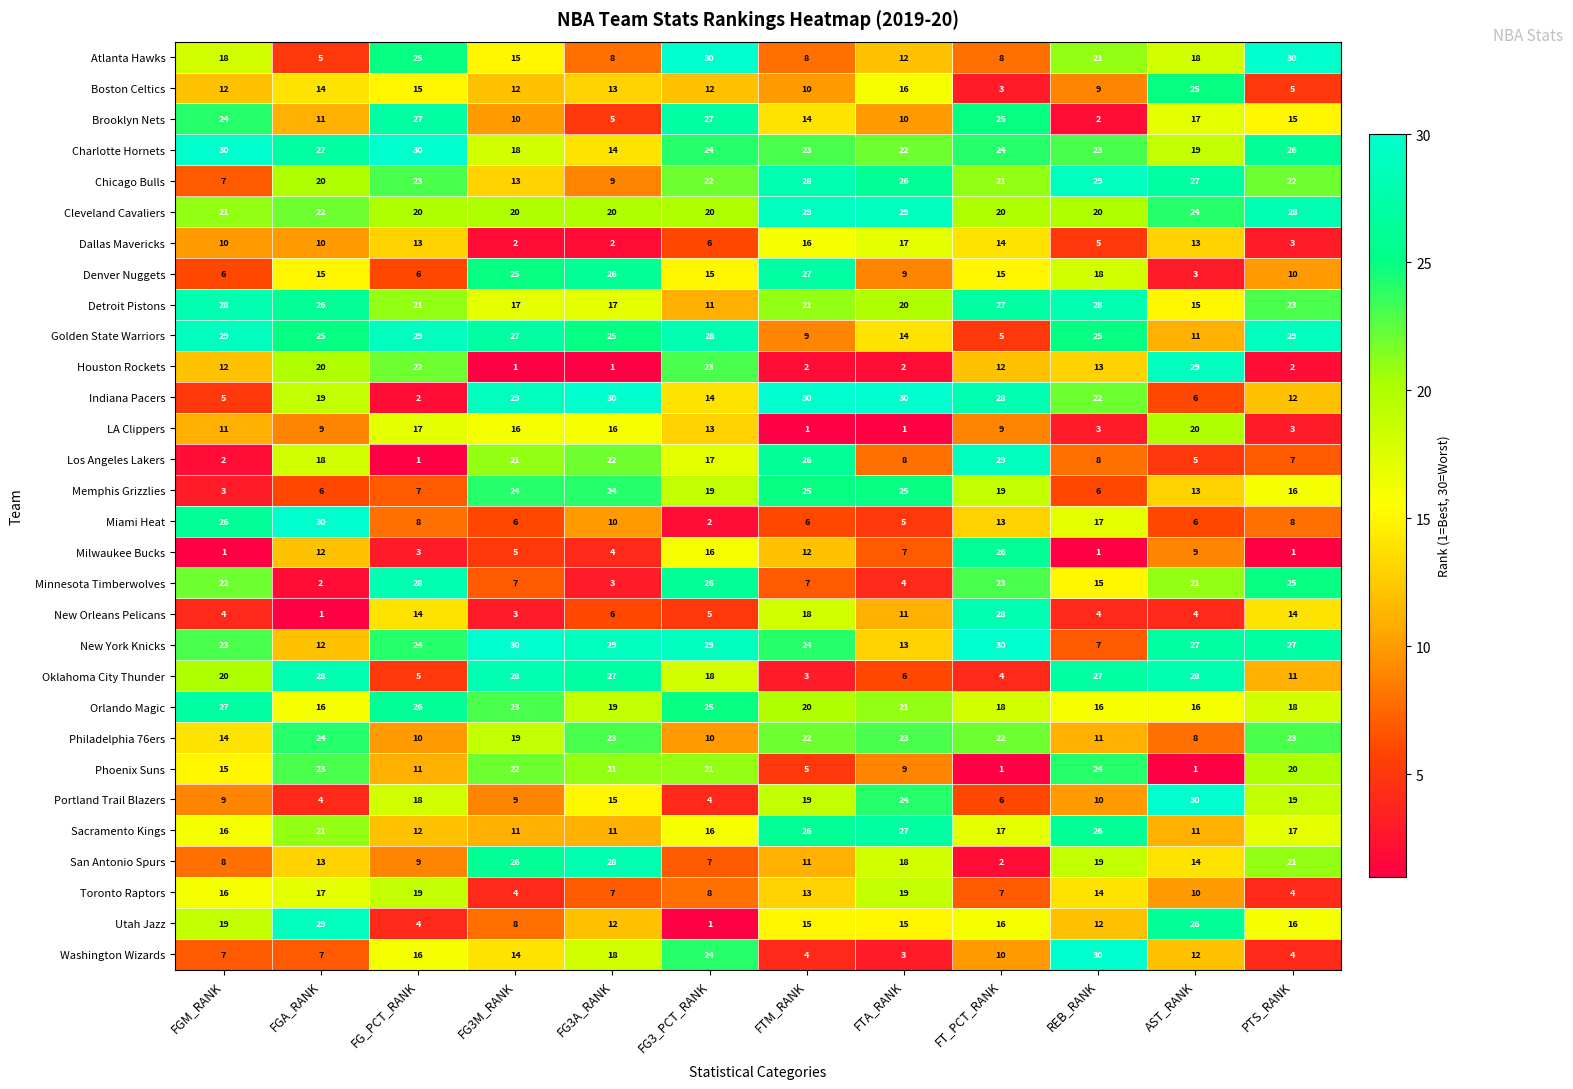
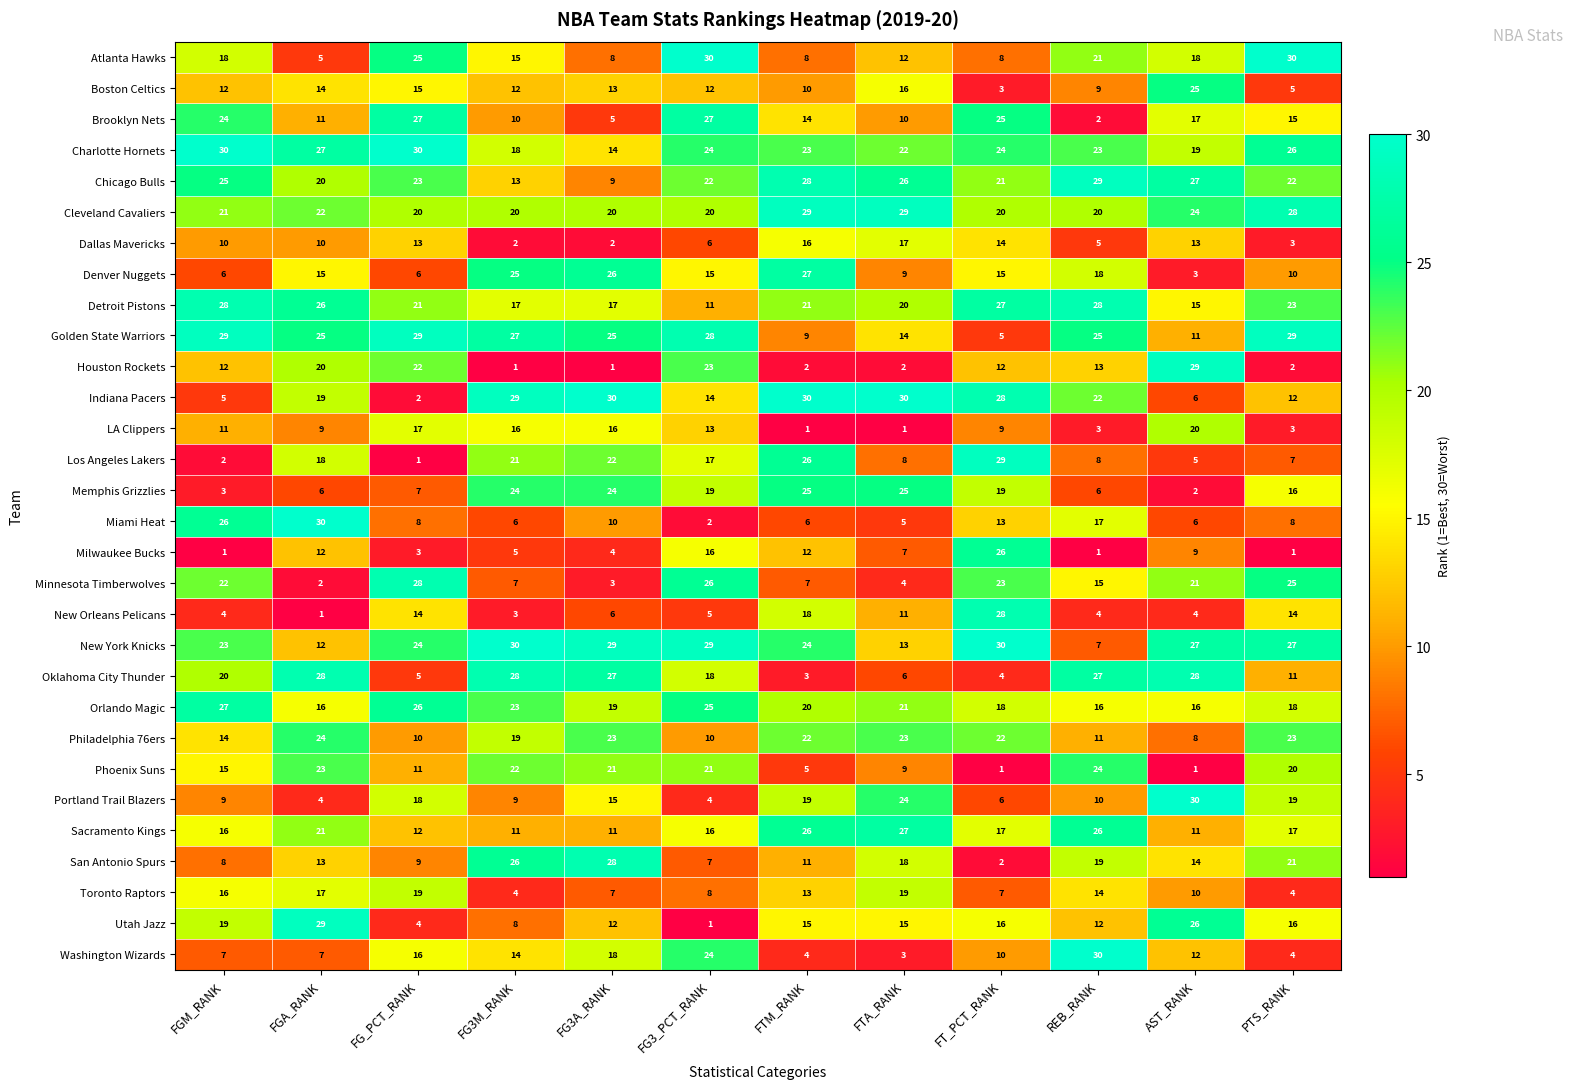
  {
    "Chicago Bulls": {
-     "FGM_RANK": 7,
+     "FGM_RANK": 25,
      "FGA_RANK": 20,
      "FG_PCT_RANK": 23,
      "FG3M_RANK": 13,
      "FG3A_RANK": 9,
      "FG3_PCT_RANK": 22,
      "FTM_RANK": 28,
      "FTA_RANK": 26,
      "FT_PCT_RANK": 21,
      "REB_RANK": 29,
      "AST_RANK": 27,
      "PTS_RANK": 22
    },
    "Memphis Grizzlies": {
      "FGM_RANK": 3,
      "FGA_RANK": 6,
      "FG_PCT_RANK": 7,
      "FG3M_RANK": 24,
      "FG3A_RANK": 24,
      "FG3_PCT_RANK": 19,
      "FTM_RANK": 25,
      "FTA_RANK": 25,
      "FT_PCT_RANK": 19,
      "REB_RANK": 6,
-     "AST_RANK": 13,
+     "AST_RANK": 2,
      "PTS_RANK": 16
    }
  }
